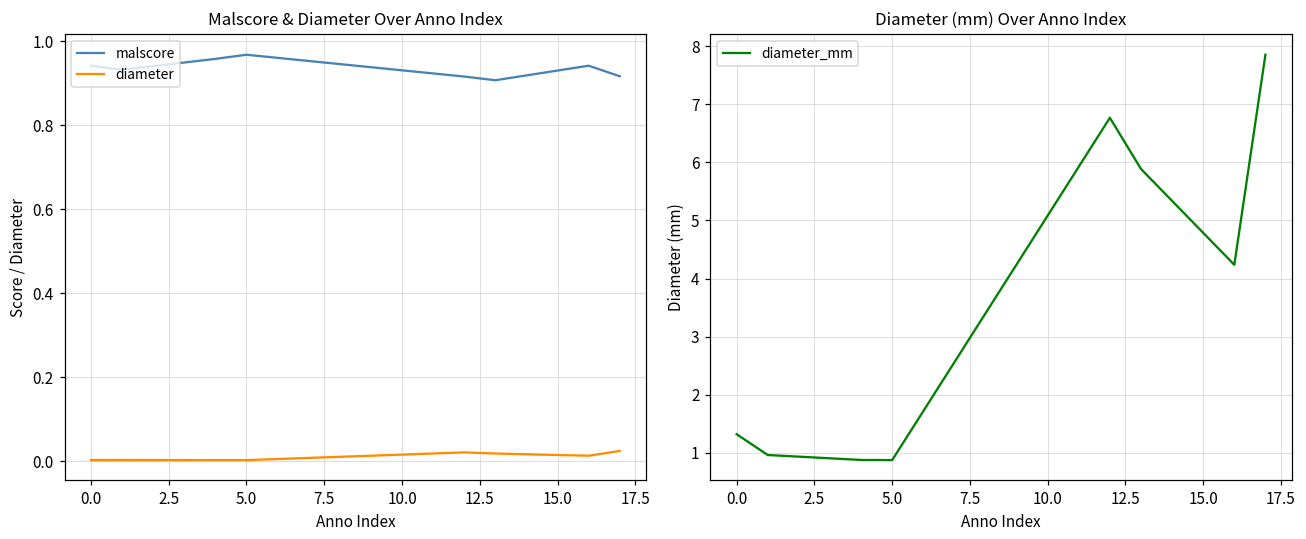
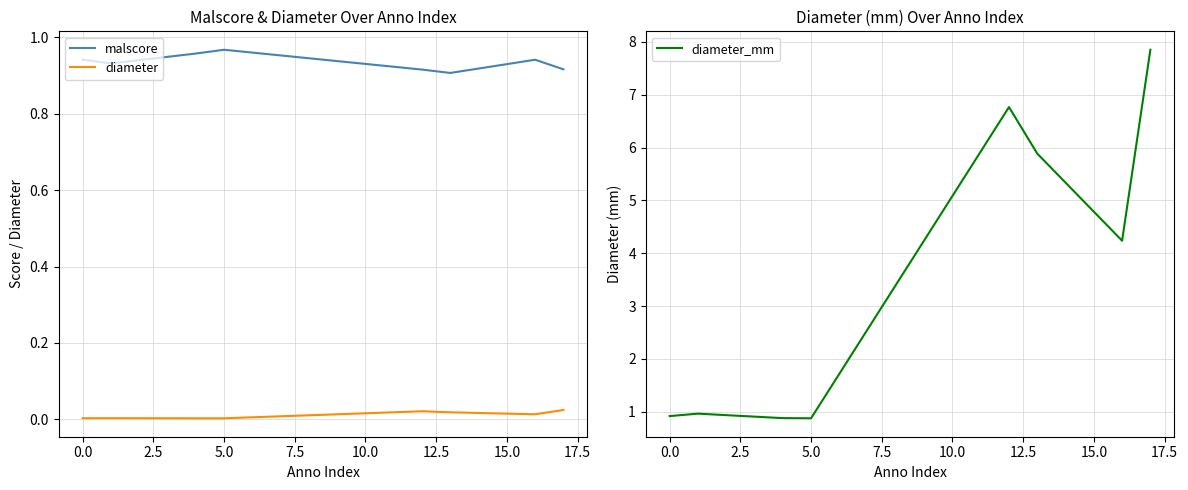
  {
    "Malscore & Diameter Over Anno Index": {
      "malscore": {
        "5.0": 0.97
      },
      "diameter": {
        "0.0": 0.00,
        "5.0": 0.00
      }
    },
    "Diameter (mm) Over Anno Index": {
-     "0.0": 1.3,
+     "0.0": 0.9,
      "5.0": 0.9
    }
  }
